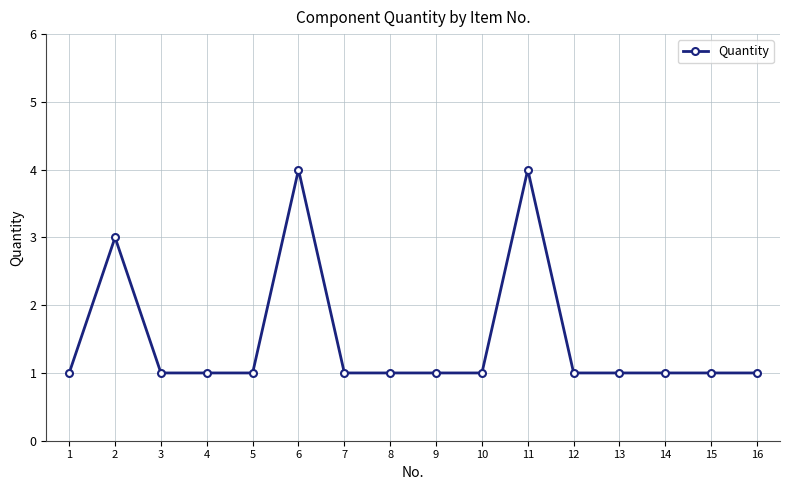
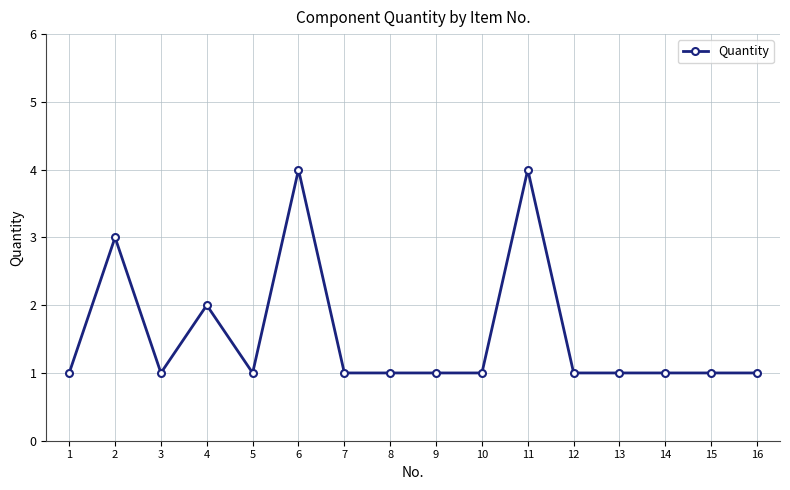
  {
    "1": 1,
    "2": 3,
    "3": 1,
-   "4": 1,
+   "4": 2,
    "5": 1,
    "6": 4,
    "7": 1,
    "8": 1,
    "9": 1,
    "10": 1,
    "11": 4,
    "12": 1,
    "13": 1,
    "14": 1,
    "15": 1,
    "16": 1
  }
